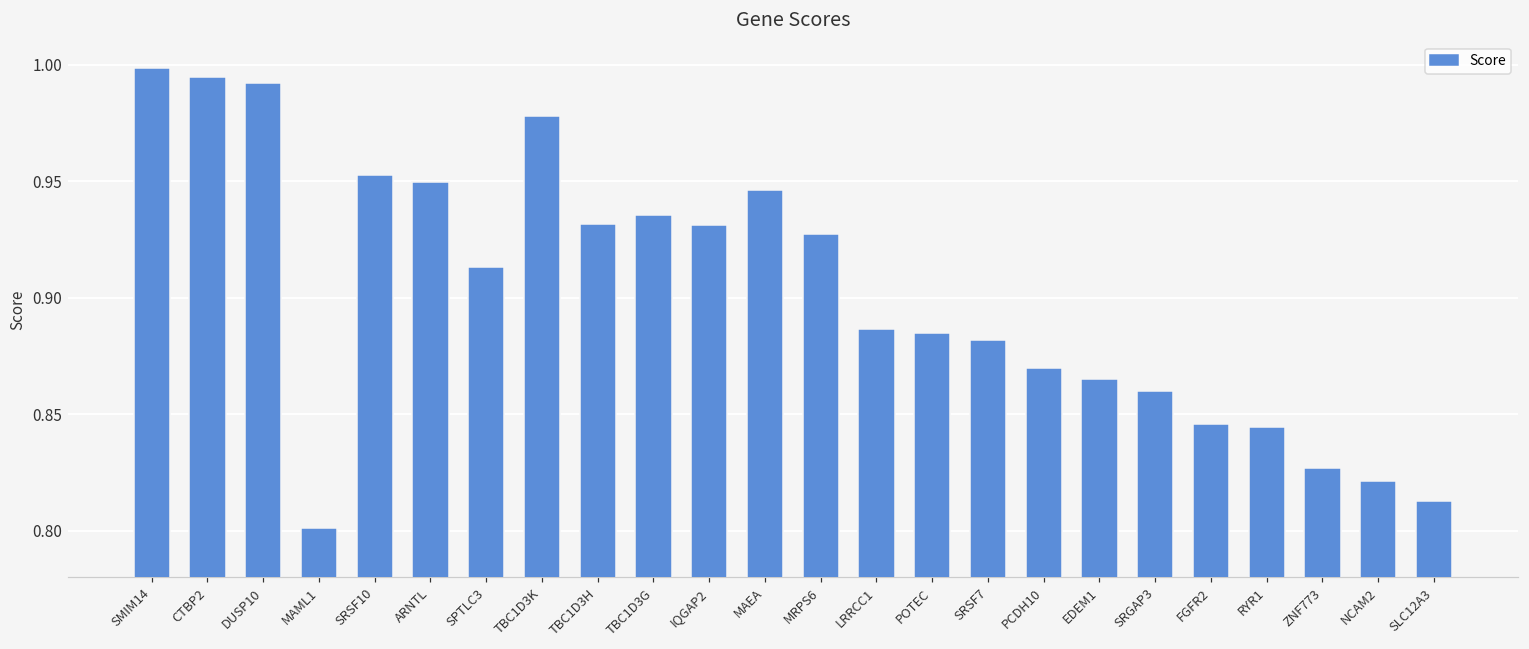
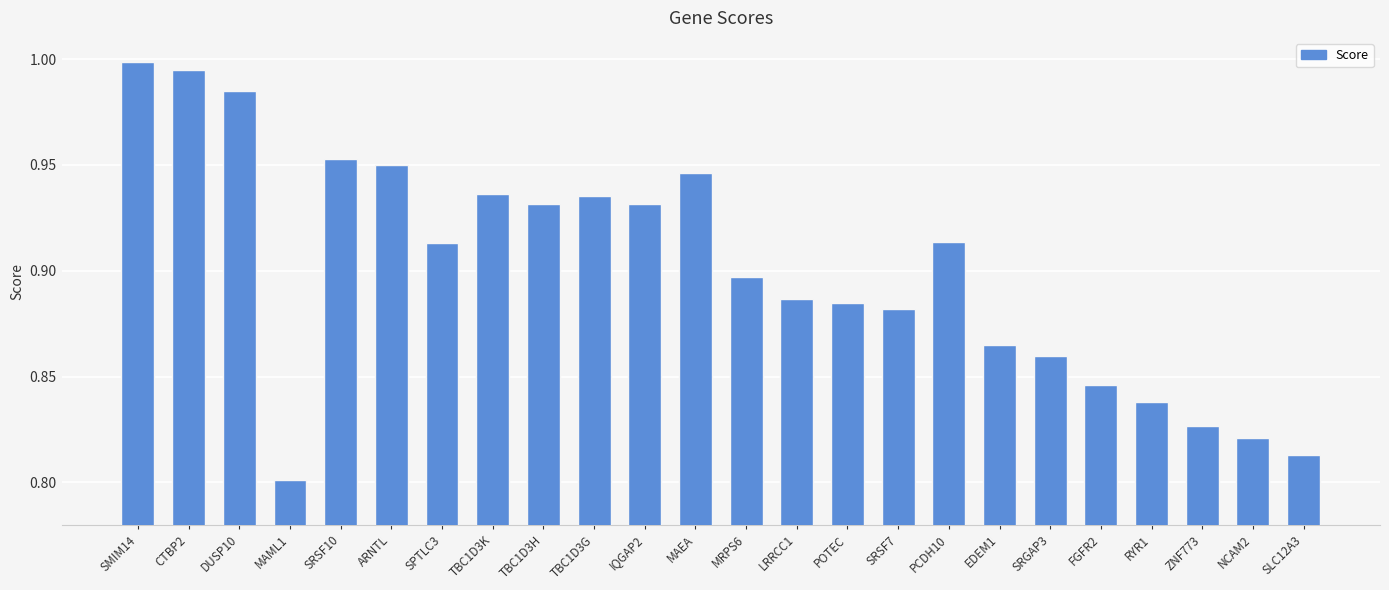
  {
    "SMIM14": 0.999,
    "CTBP2": 0.995,
-   "DUSP10": 0.992,
+   "DUSP10": 0.985,
    "MAML1": 0.801,
    "SRSF10": 0.953,
    "ARNTL": 0.950,
    "SPTLC3": 0.913,
-   "TBC1D3K": 0.978,
+   "TBC1D3K": 0.936,
    "TBC1D3H": 0.932,
    "TBC1D3G": 0.935,
    "IQGAP2": 0.931,
    "MAEA": 0.946,
-   "MRPS6": 0.928,
+   "MRPS6": 0.897,
    "LRRCC1": 0.887,
    "POTEC": 0.885,
    "SRSF7": 0.882,
-   "PCDH10": 0.870,
+   "PCDH10": 0.914,
    "EDEM1": 0.865,
    "SRGAP3": 0.860,
    "FGFR2": 0.846,
-   "RYR1": 0.845,
+   "RYR1": 0.838,
    "ZNF773": 0.827,
    "NCAM2": 0.821,
    "SLC12A3": 0.813
  }
